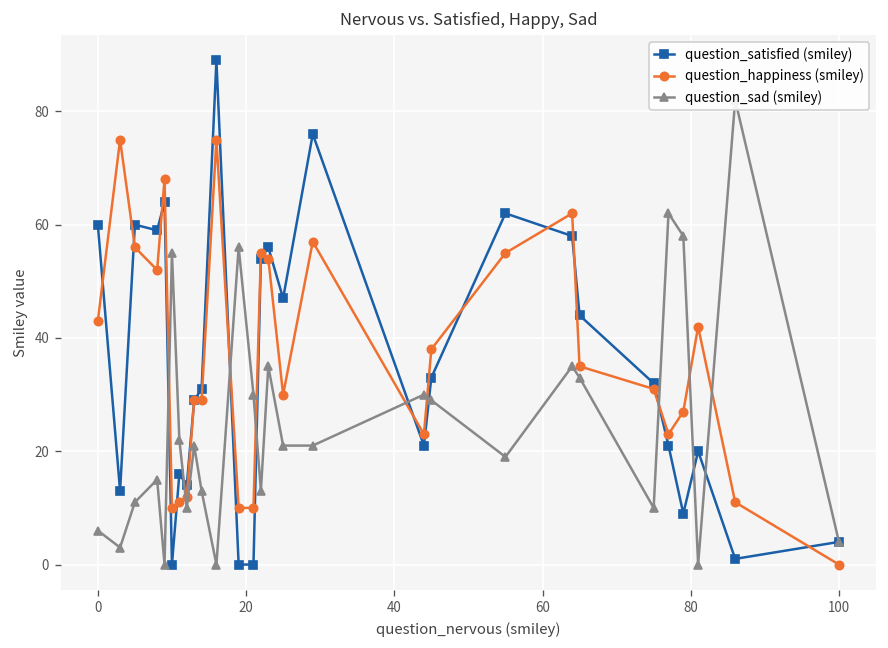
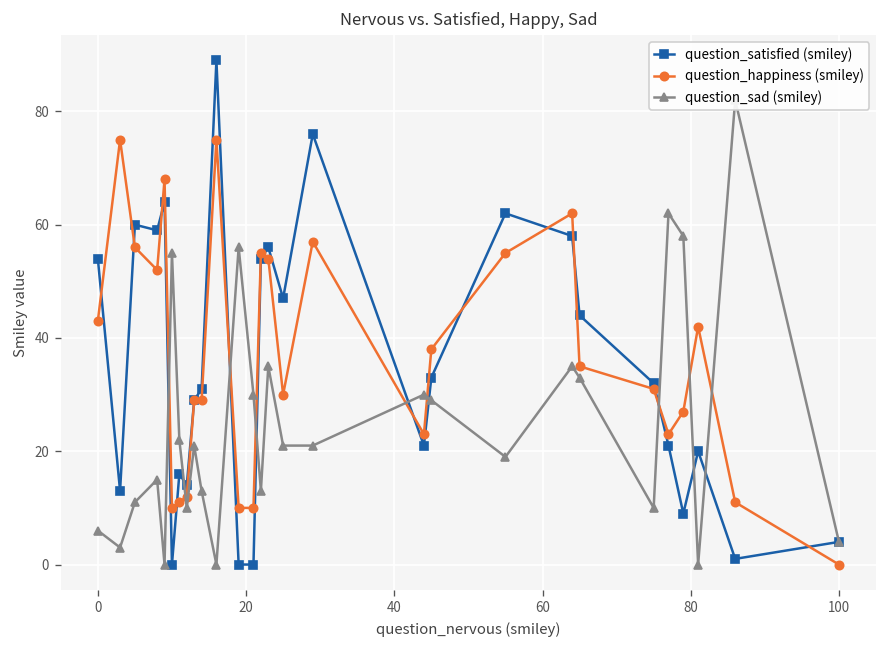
  {
    "question_satisfied (smiley)": {
-     "0": 60
+     "0": 54
    },
    "question_happiness (smiley)": {
      "0": 43,
      "100": 0
    },
    "question_sad (smiley)": {
      "0": 6
    }
  }
